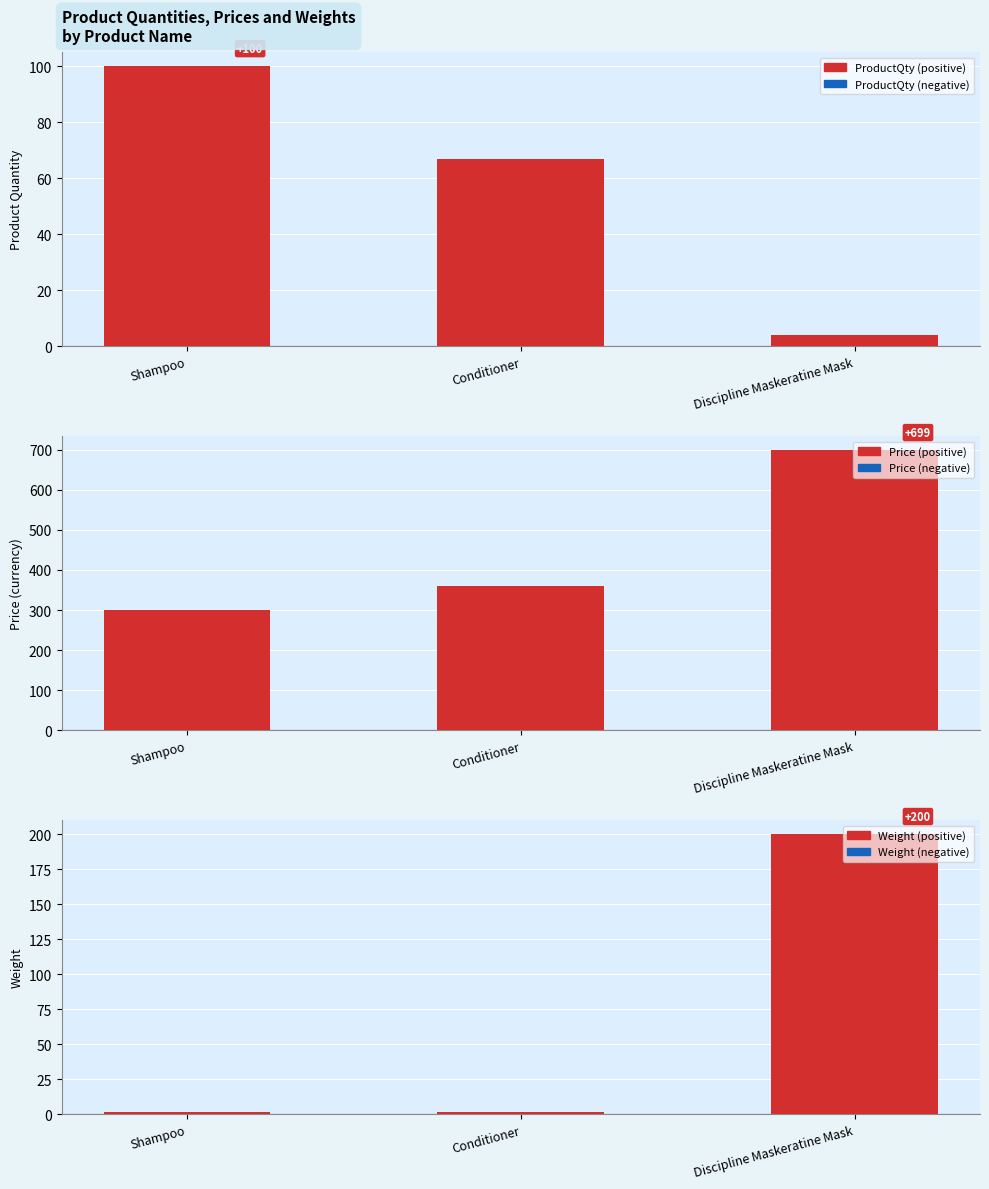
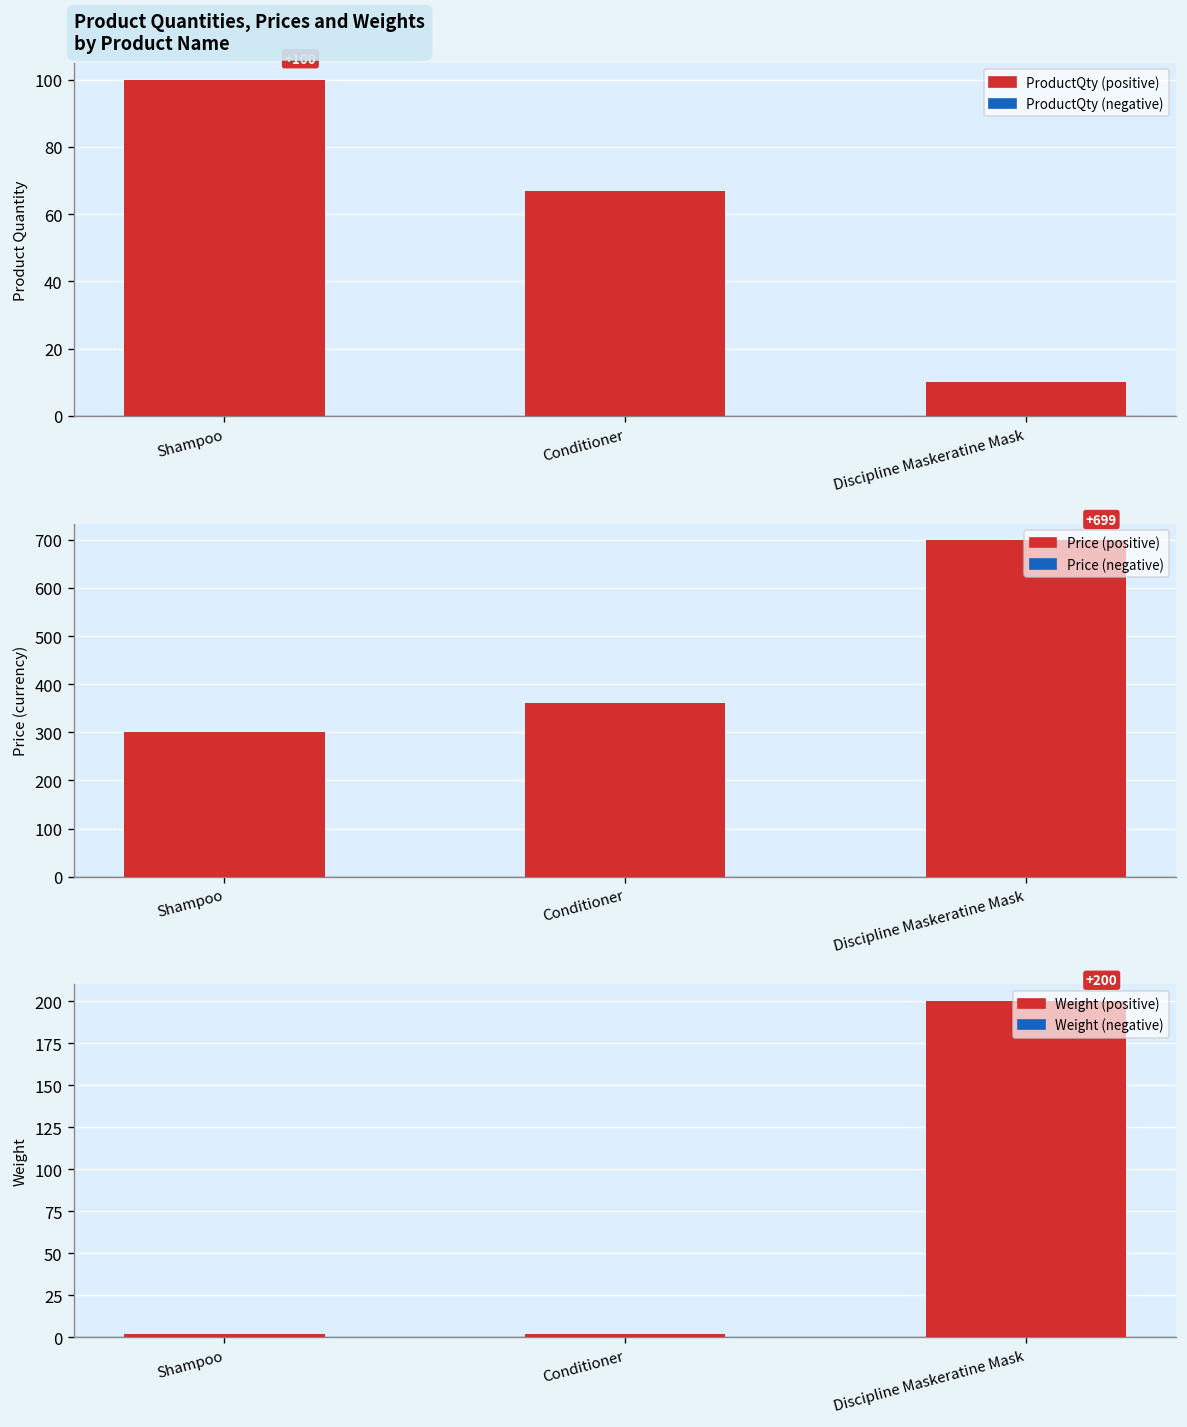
  {
    "Product Quantities, Prices and Weights by Product Name": {
      "Shampoo": 100,
      "Conditioner": 67,
-     "Discipline Maskeratine Mask": 4
+     "Discipline Maskeratine Mask": 10
    }
  }
